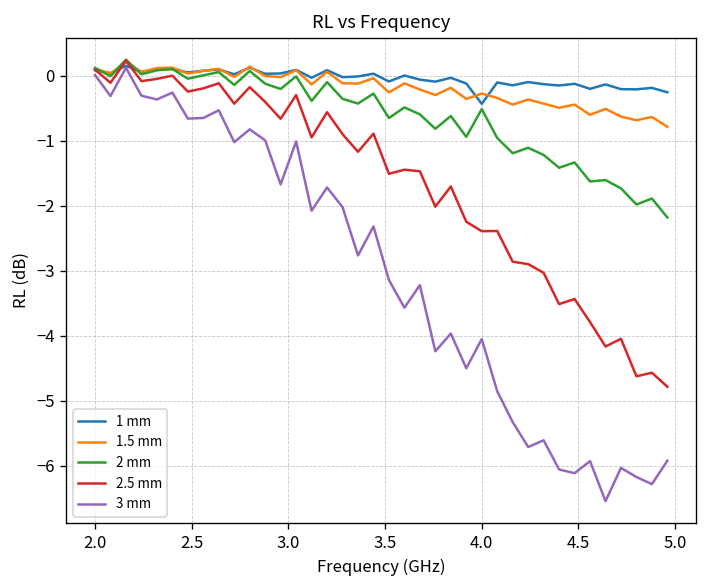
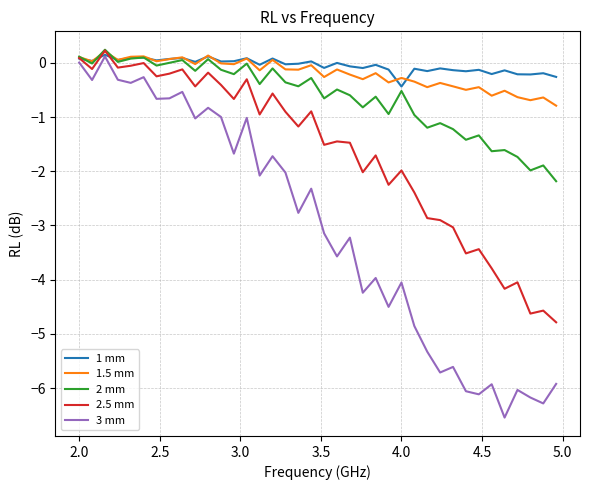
  {
    "1 mm": {
      "4.0": -0.4
    },
    "1.5 mm": {
      "4.0": -0.3
    },
    "2 mm": {
      "4.0": -0.5
    },
    "2.5 mm": {
-     "4.0": -2.4
+     "4.0": -2.0
    },
    "3 mm": {
      "2.0": 0.0,
      "4.0": -4.1
    }
  }
